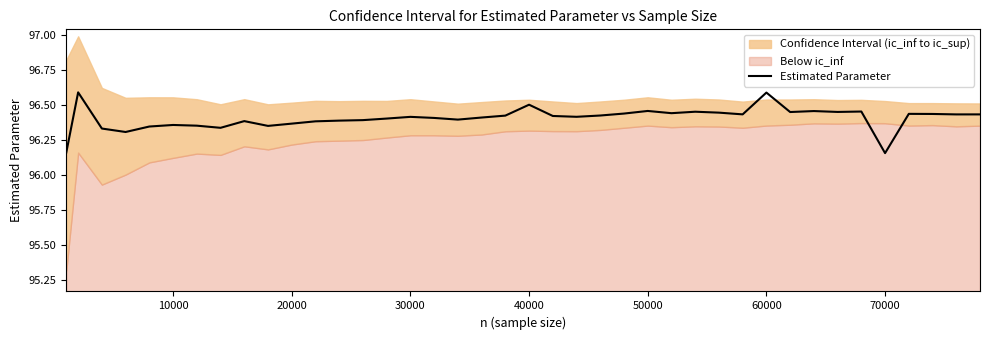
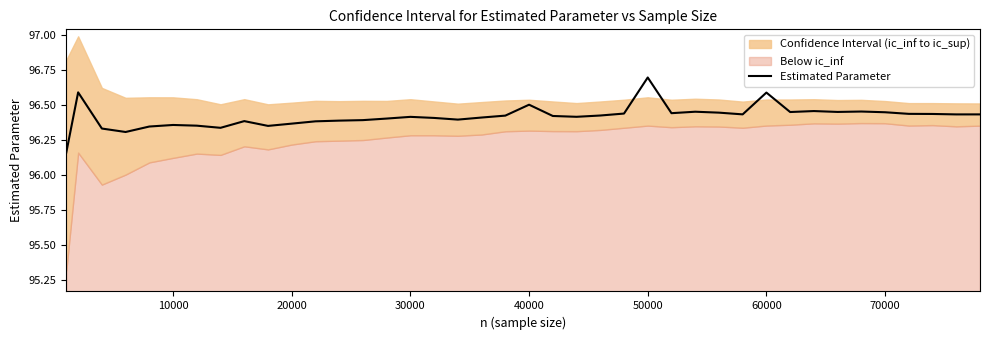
  {
    "Estimated Parameter": {
      "10000": 96.36,
      "20000": 96.37,
      "30000": 96.42,
      "40000": 96.50,
-     "50000": 96.46,
+     "50000": 96.70,
      "60000": 96.59,
-     "70000": 96.16
+     "70000": 96.45
    }
  }
